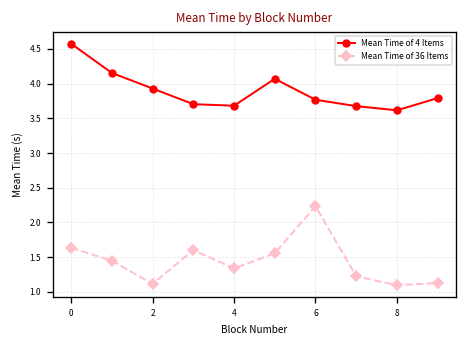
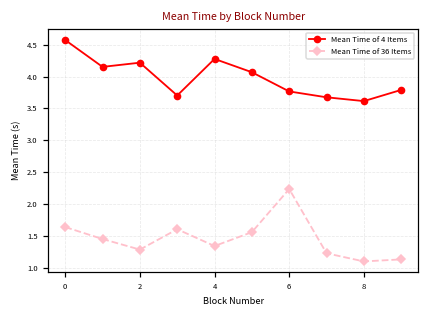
  {
    "Mean Time of 4 Items": {
      "0": 4.6,
-     "2": 3.9,
-     "4": 3.7,
+     "2": 4.2,
+     "4": 4.3,
      "6": 3.8,
      "8": 3.6
    },
    "Mean Time of 36 Items": {
      "0": 1.6,
-     "2": 1.1,
+     "2": 1.3,
      "4": 1.3,
      "6": 2.2,
      "8": 1.1
    }
  }
